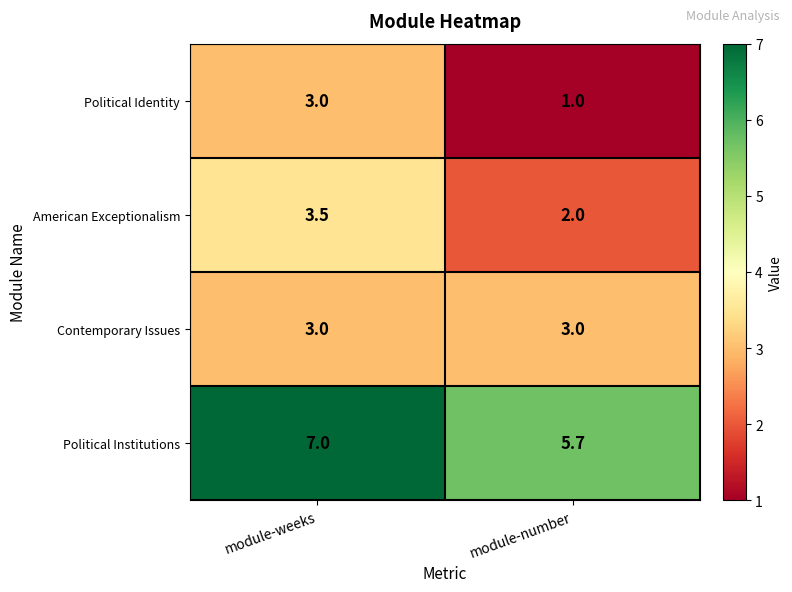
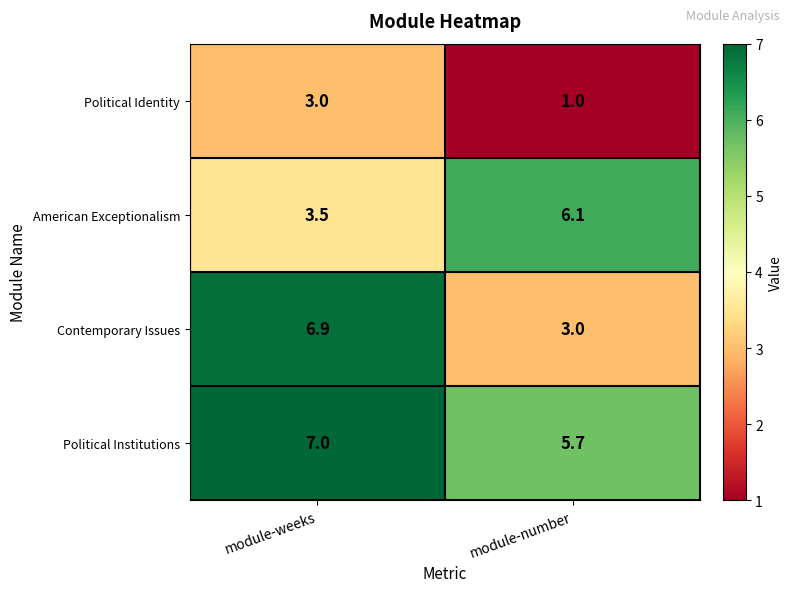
  {
    "Political Identity": {
      "module-weeks": 3.0,
      "module-number": 1.0
    },
    "American Exceptionalism": {
      "module-weeks": 3.5,
-     "module-number": 2.0
+     "module-number": 6.1
    },
    "Contemporary Issues": {
-     "module-weeks": 3.0,
+     "module-weeks": 6.9,
      "module-number": 3.0
    },
    "Political Institutions": {
      "module-weeks": 7.0,
      "module-number": 5.7
    }
  }
